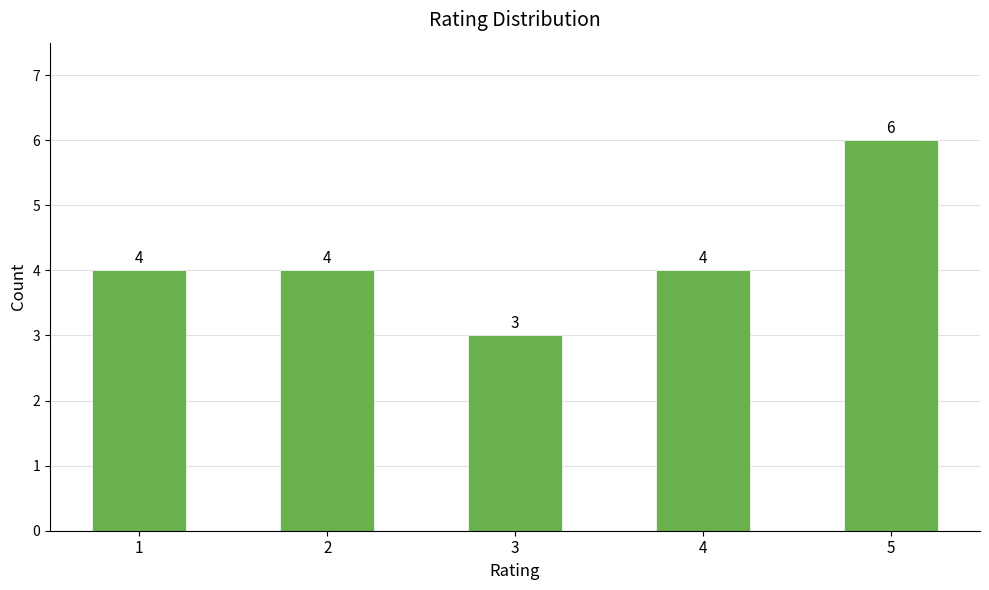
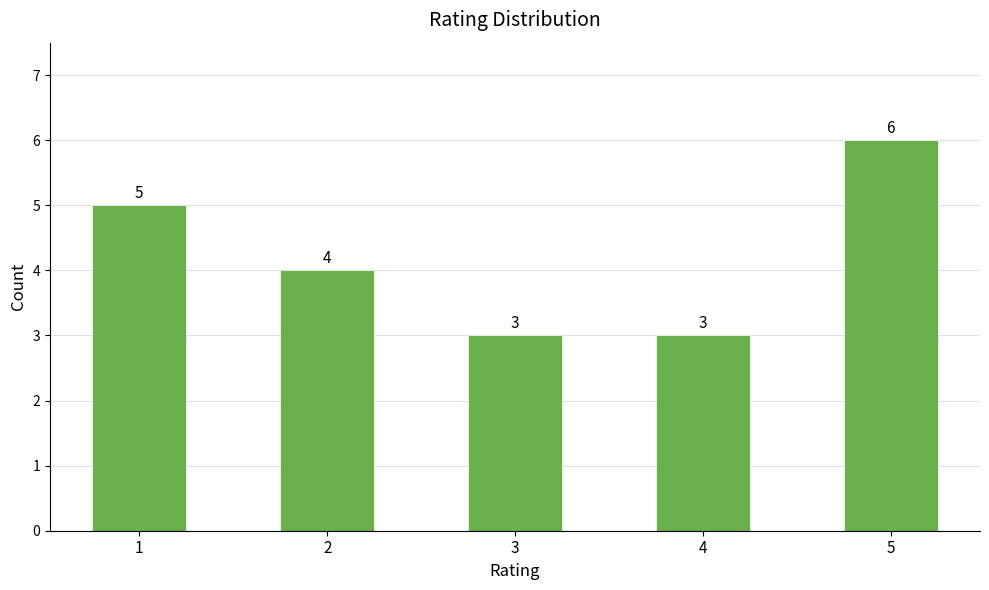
  {
-   "1": 4,
+   "1": 5,
    "2": 4,
    "3": 3,
-   "4": 4,
+   "4": 3,
    "5": 6
  }
